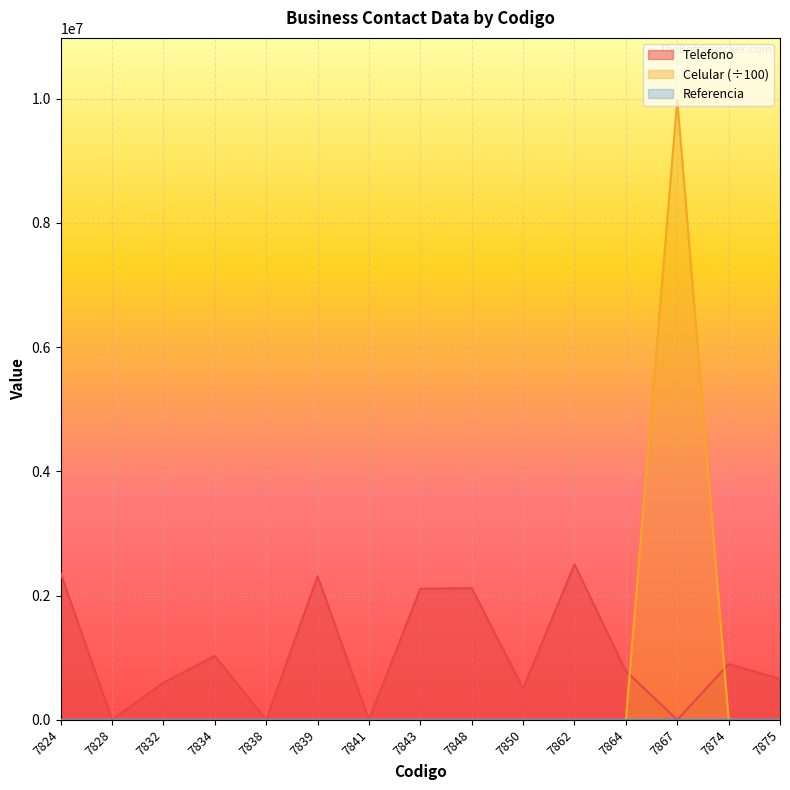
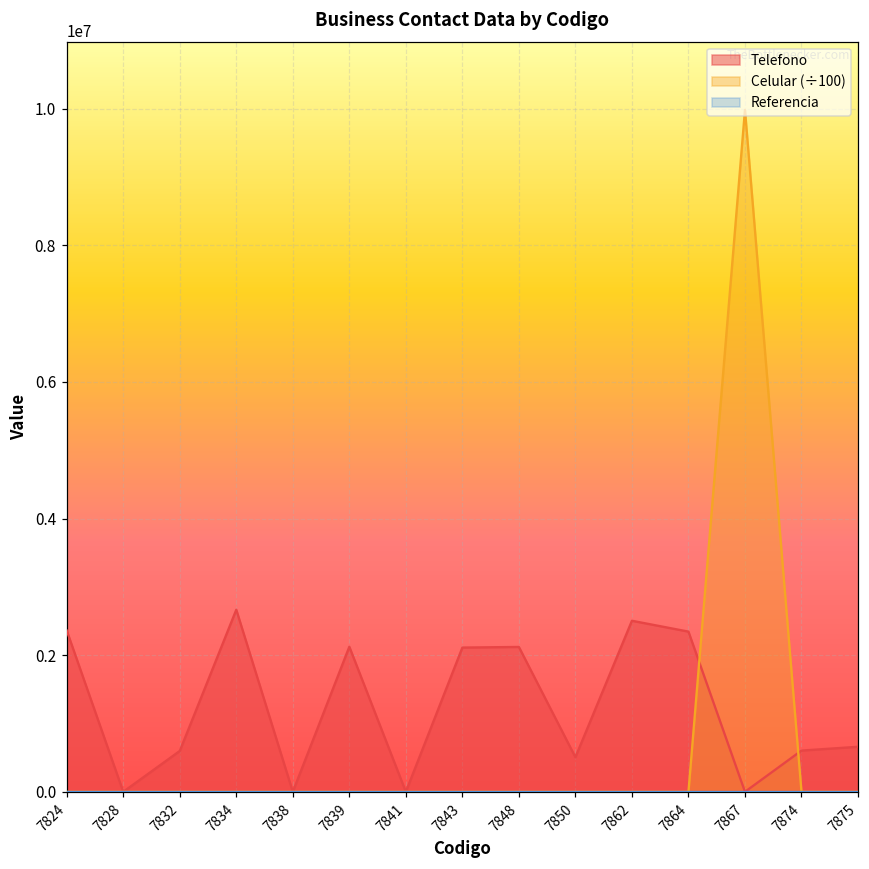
  {
    "Telefono": {
      "7824": 2400000,
      "7832": 600000,
-     "7834": 1000000,
-     "7839": 2300000,
+     "7834": 2700000,
+     "7839": 2100000,
      "7843": 2100000,
      "7848": 2100000,
      "7850": 500000,
      "7862": 2500000,
-     "7864": 800000,
-     "7874": 900000,
+     "7864": 2300000,
+     "7874": 600000,
      "7875": 700000
    }
  }
